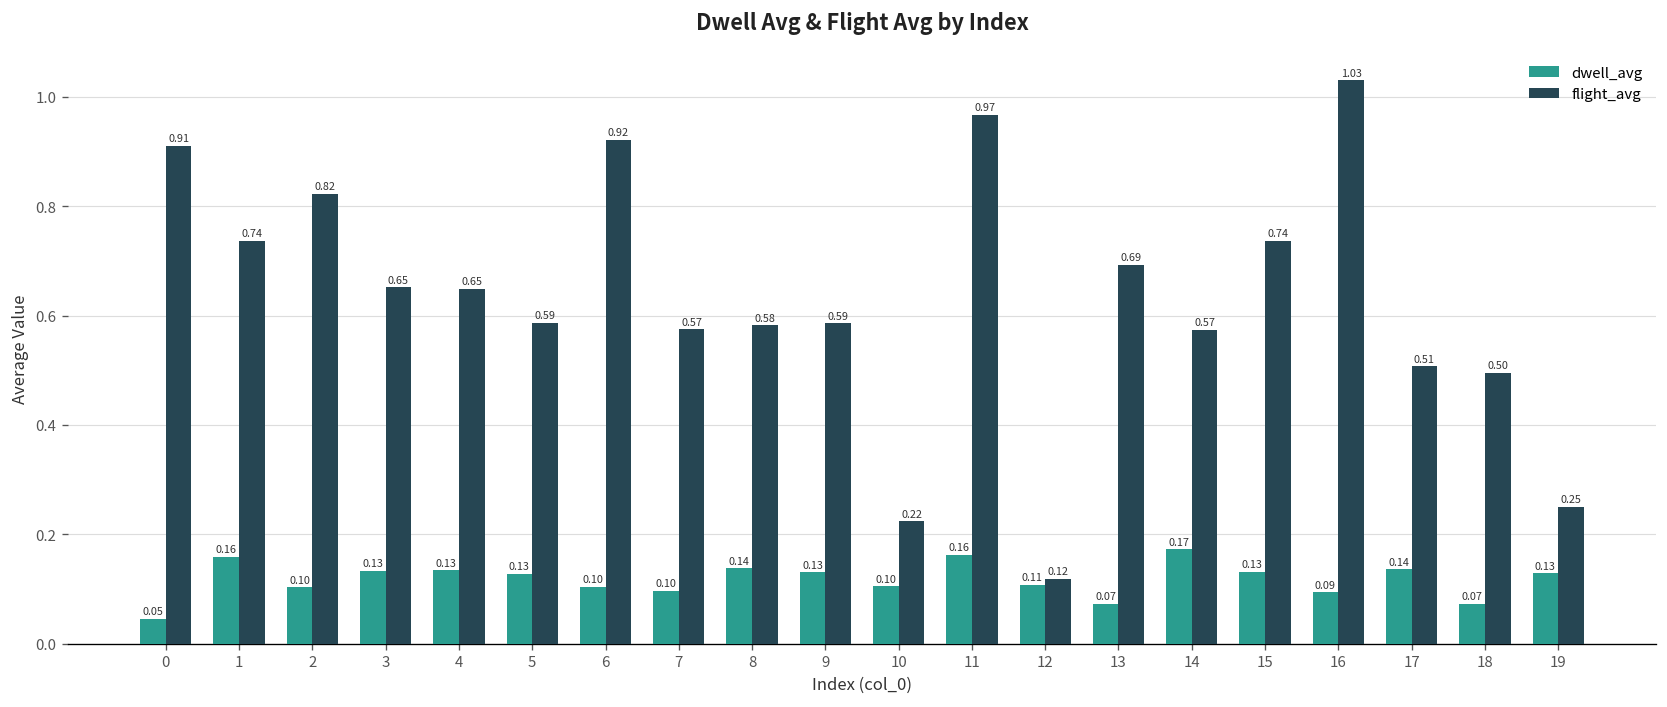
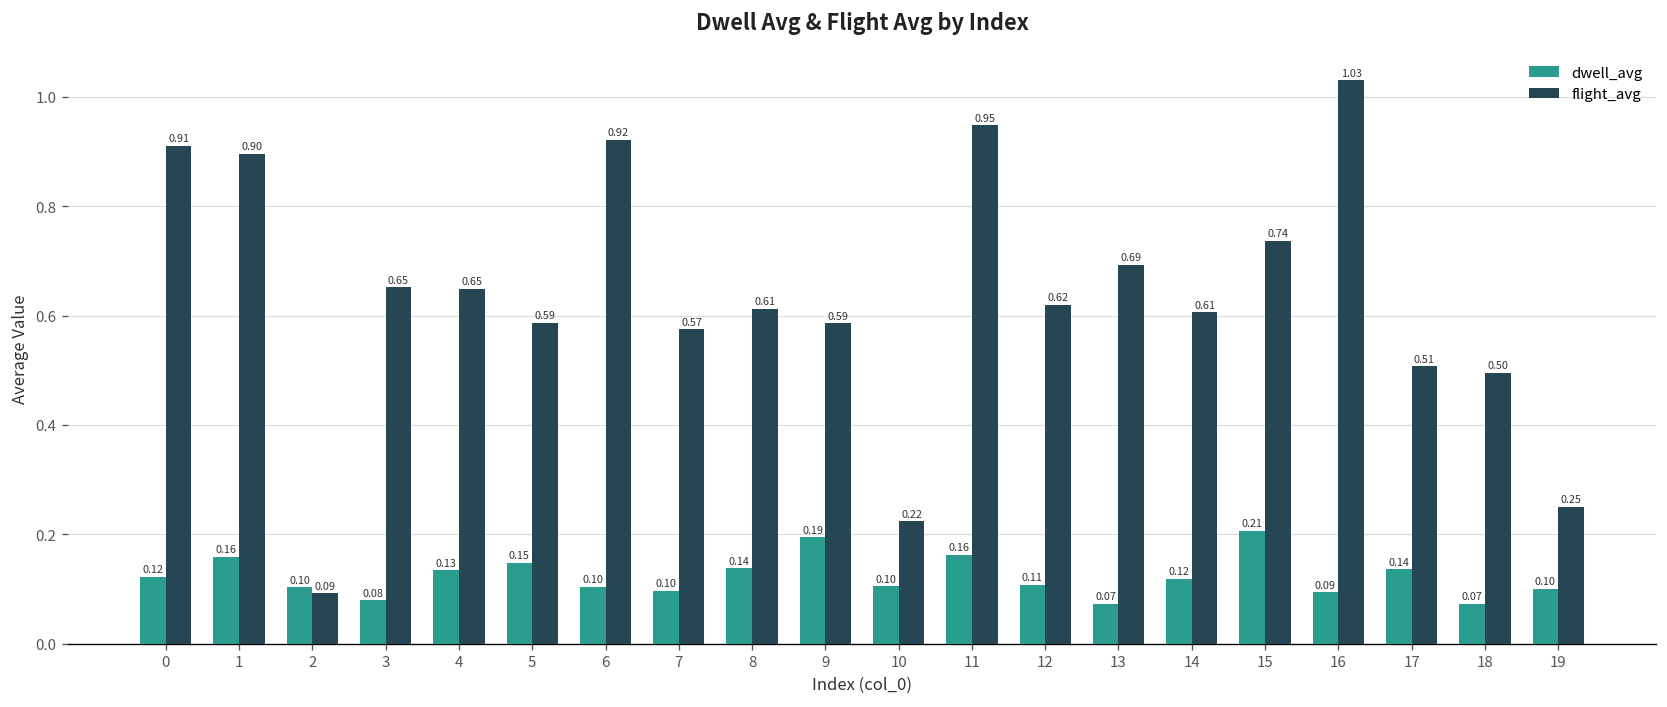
  {
    "dwell_avg": {
-     "0": 0.05,
+     "0": 0.12,
      "1": 0.16,
      "2": 0.10,
-     "3": 0.13,
+     "3": 0.08,
      "4": 0.13,
-     "5": 0.13,
+     "5": 0.15,
      "6": 0.10,
      "7": 0.10,
      "8": 0.14,
-     "9": 0.13,
+     "9": 0.19,
      "10": 0.10,
      "11": 0.16,
      "12": 0.11,
      "13": 0.07,
-     "14": 0.17,
-     "15": 0.13,
+     "14": 0.12,
+     "15": 0.21,
      "16": 0.09,
      "17": 0.14,
      "18": 0.07,
-     "19": 0.13
+     "19": 0.10
    },
    "flight_avg": {
      "0": 0.91,
-     "1": 0.74,
-     "2": 0.82,
+     "1": 0.90,
+     "2": 0.09,
      "3": 0.65,
      "4": 0.65,
      "5": 0.59,
      "6": 0.92,
      "7": 0.57,
-     "8": 0.58,
+     "8": 0.61,
      "9": 0.59,
      "10": 0.22,
-     "11": 0.97,
-     "12": 0.12,
+     "11": 0.95,
+     "12": 0.62,
      "13": 0.69,
-     "14": 0.57,
+     "14": 0.61,
      "15": 0.74,
      "16": 1.03,
      "17": 0.51,
      "18": 0.50,
      "19": 0.25
    }
  }
